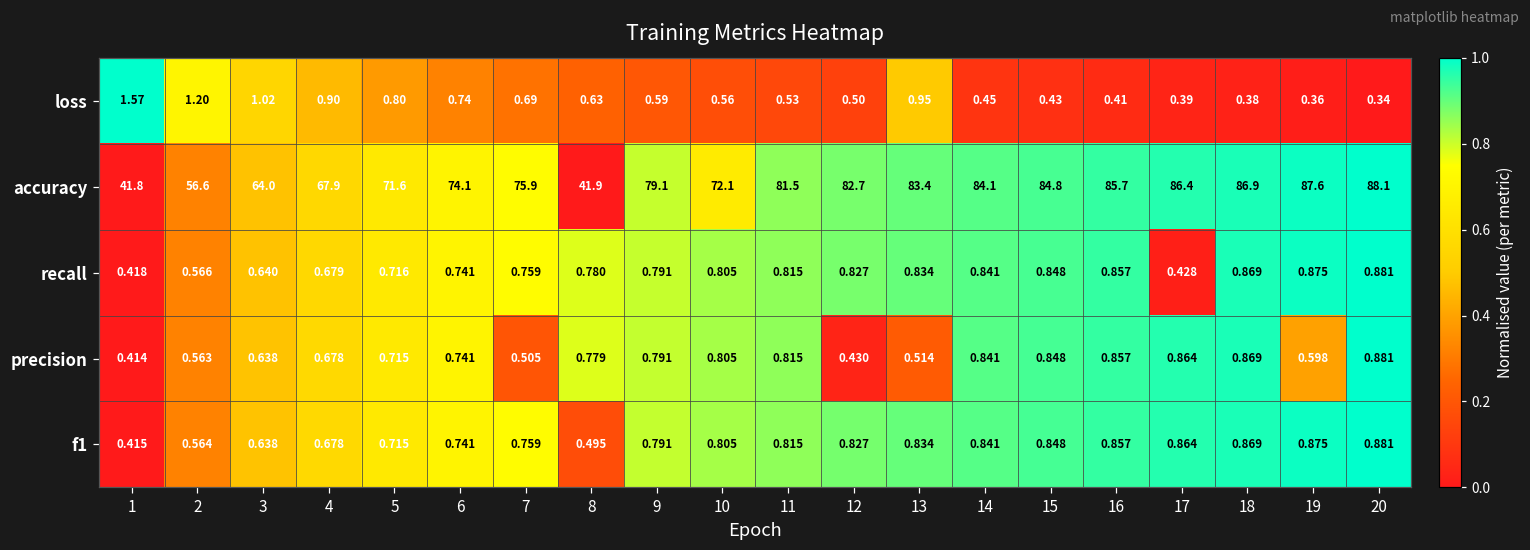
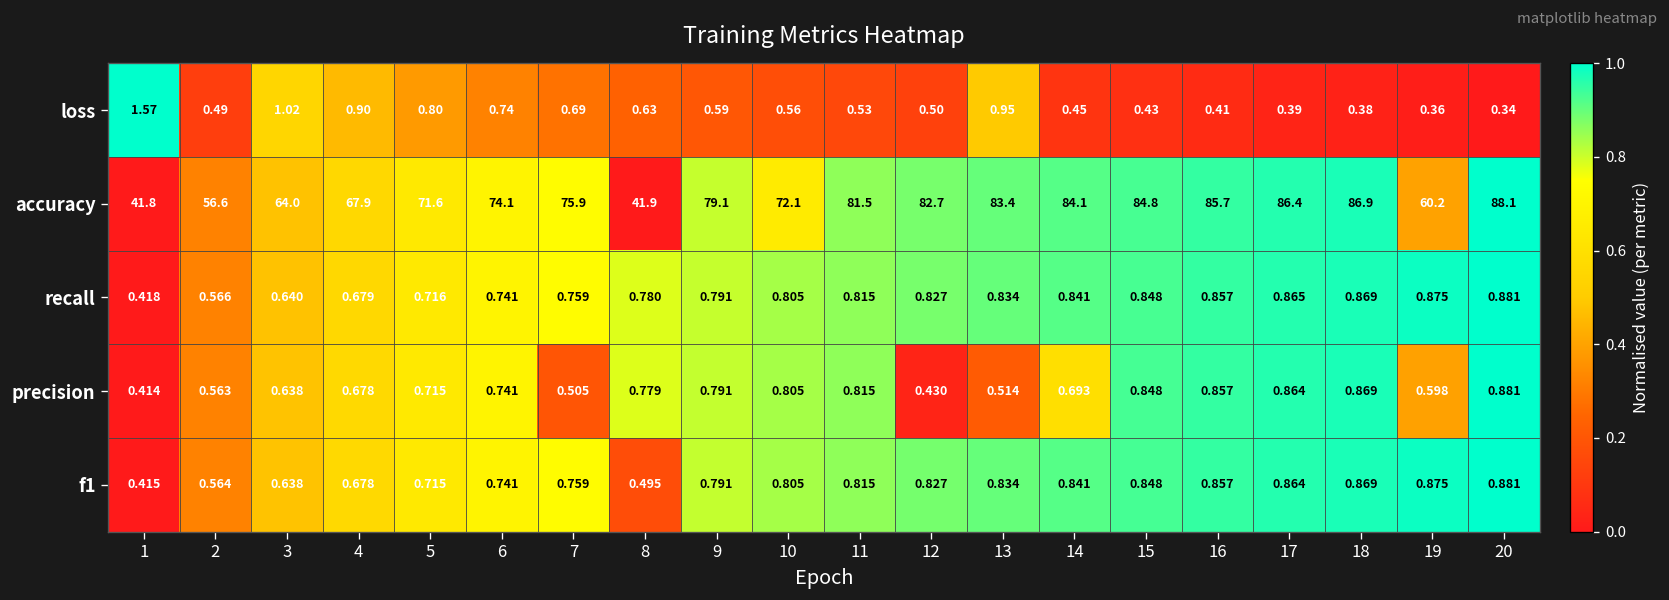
  {
    "loss": {
      "1": 1.57,
-     "2": 1.20,
+     "2": 0.49,
      "3": 1.02,
      "4": 0.90,
      "5": 0.80,
      "6": 0.74,
      "7": 0.69,
      "8": 0.63,
      "9": 0.59,
      "10": 0.56,
      "11": 0.53,
      "12": 0.50,
      "13": 0.95,
      "14": 0.45,
      "15": 0.43,
      "16": 0.41,
      "17": 0.39,
      "18": 0.38,
      "19": 0.36,
      "20": 0.34
    },
    "accuracy": {
      "1": 41.8,
      "2": 56.6,
      "3": 64.0,
      "4": 67.9,
      "5": 71.6,
      "6": 74.1,
      "7": 75.9,
      "8": 41.9,
      "9": 79.1,
      "10": 72.1,
      "11": 81.5,
      "12": 82.7,
      "13": 83.4,
      "14": 84.1,
      "15": 84.8,
      "16": 85.7,
      "17": 86.4,
      "18": 86.9,
-     "19": 87.6,
+     "19": 60.2,
      "20": 88.1
    },
    "recall": {
      "1": 0.418,
      "2": 0.566,
      "3": 0.640,
      "4": 0.679,
      "5": 0.716,
      "6": 0.741,
      "7": 0.759,
      "8": 0.780,
      "9": 0.791,
      "10": 0.805,
      "11": 0.815,
      "12": 0.827,
      "13": 0.834,
      "14": 0.841,
      "15": 0.848,
      "16": 0.857,
-     "17": 0.428,
+     "17": 0.865,
      "18": 0.869,
      "19": 0.875,
      "20": 0.881
    },
    "precision": {
      "1": 0.414,
      "2": 0.563,
      "3": 0.638,
      "4": 0.678,
      "5": 0.715,
      "6": 0.741,
      "7": 0.505,
      "8": 0.779,
      "9": 0.791,
      "10": 0.805,
      "11": 0.815,
      "12": 0.430,
      "13": 0.514,
-     "14": 0.841,
+     "14": 0.693,
      "15": 0.848,
      "16": 0.857,
      "17": 0.864,
      "18": 0.869,
      "19": 0.598,
      "20": 0.881
    },
    "f1": {
      "1": 0.415,
      "2": 0.564,
      "3": 0.638,
      "4": 0.678,
      "5": 0.715,
      "6": 0.741,
      "7": 0.759,
      "8": 0.495,
      "9": 0.791,
      "10": 0.805,
      "11": 0.815,
      "12": 0.827,
      "13": 0.834,
      "14": 0.841,
      "15": 0.848,
      "16": 0.857,
      "17": 0.864,
      "18": 0.869,
      "19": 0.875,
      "20": 0.881
    }
  }
